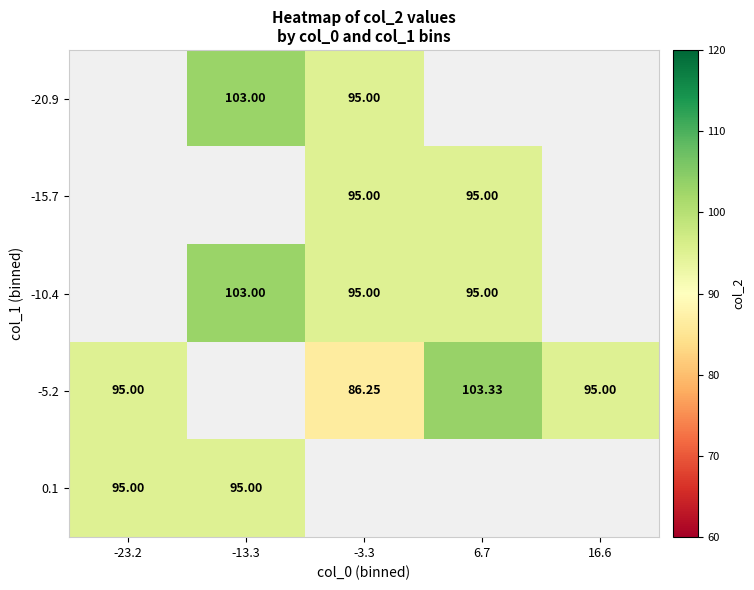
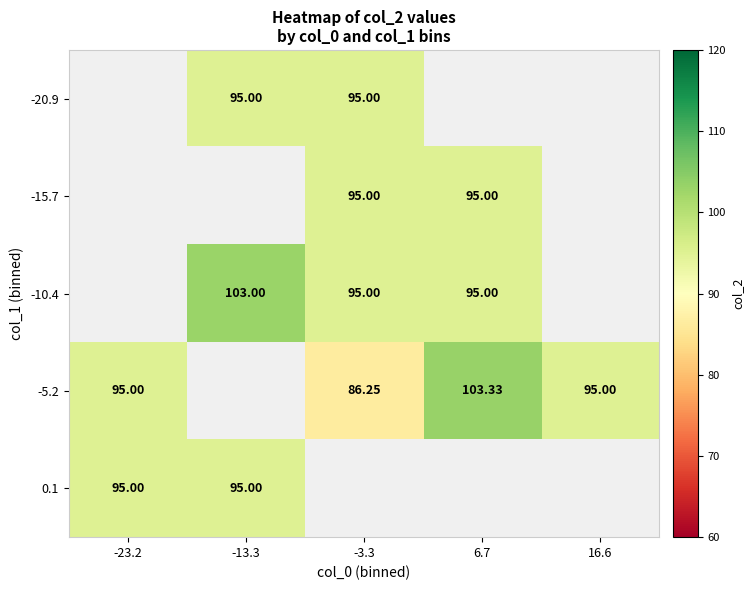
  {
    "-20.9": {
-     "-13.3": 103.00,
+     "-13.3": 95.00,
      "-3.3": 95.00
    },
    "-15.7": {
      "-3.3": 95.00,
      "6.7": 95.00
    },
    "-10.4": {
      "-13.3": 103.00,
      "-3.3": 95.00,
      "6.7": 95.00
    },
    "-5.2": {
      "-23.2": 95.00,
      "-3.3": 86.25,
      "6.7": 103.33,
      "16.6": 95.00
    },
    "0.1": {
      "-23.2": 95.00,
      "-13.3": 95.00
    }
  }
